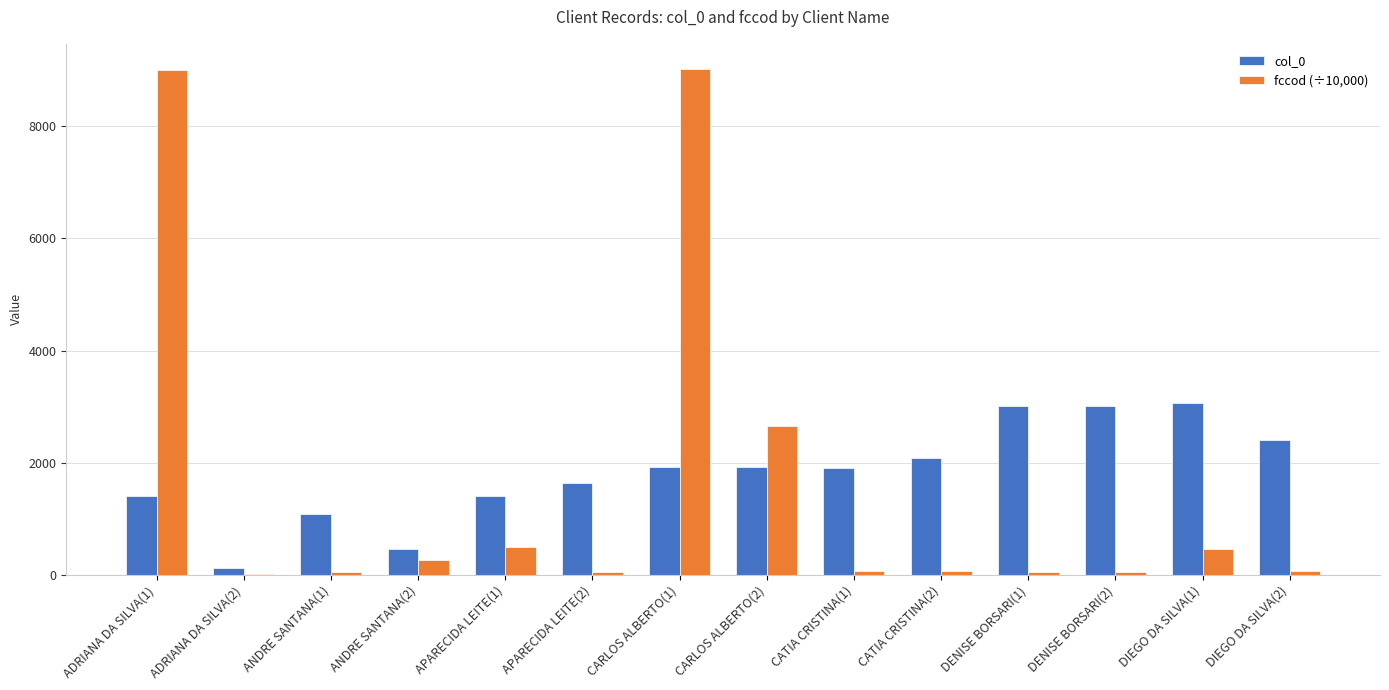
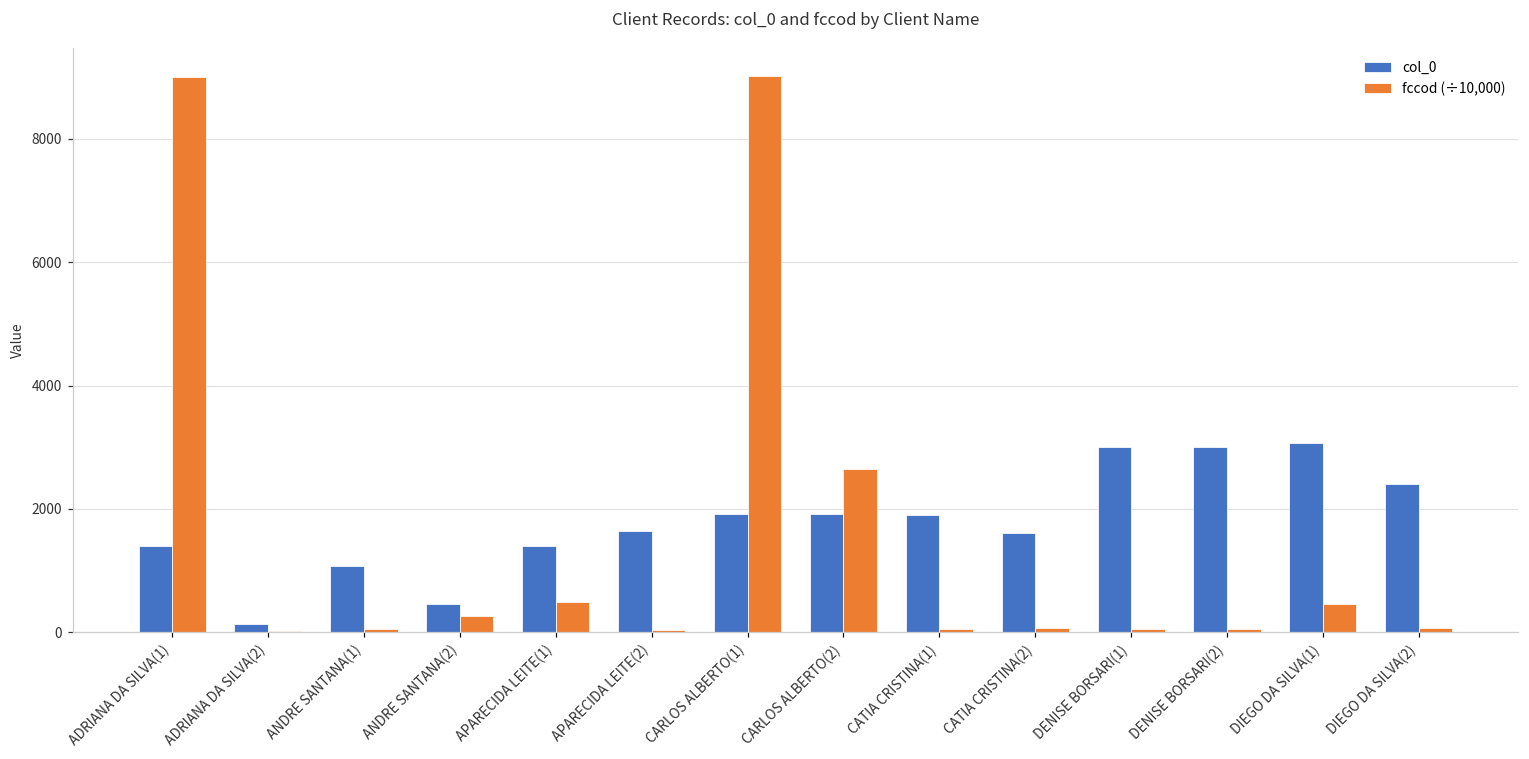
  {
    "col_0": {
      "ADRIANA DA SILVA(1)": 1400,
      "ADRIANA DA SILVA(2)": 100,
      "ANDRE SANTANA(1)": 1100,
      "ANDRE SANTANA(2)": 500,
      "APARECIDA LEITE(1)": 1400,
      "APARECIDA LEITE(2)": 1600,
      "CARLOS ALBERTO(1)": 1900,
      "CARLOS ALBERTO(2)": 1900,
      "CATIA CRISTINA(1)": 1900,
-     "CATIA CRISTINA(2)": 2100,
+     "CATIA CRISTINA(2)": 1600,
      "DENISE BORSARI(1)": 3000,
      "DENISE BORSARI(2)": 3000,
      "DIEGO DA SILVA(1)": 3100,
      "DIEGO DA SILVA(2)": 2400
    },
    "fccod (÷10,000)": {
      "ADRIANA DA SILVA(1)": 9000,
      "ANDRE SANTANA(1)": 0,
      "ANDRE SANTANA(2)": 300,
      "APARECIDA LEITE(1)": 500,
      "CARLOS ALBERTO(1)": 9000,
      "CARLOS ALBERTO(2)": 2600,
      "CATIA CRISTINA(1)": 100,
      "CATIA CRISTINA(2)": 100,
      "DENISE BORSARI(1)": 100,
      "DENISE BORSARI(2)": 100,
      "DIEGO DA SILVA(1)": 500,
      "DIEGO DA SILVA(2)": 100
    }
  }
